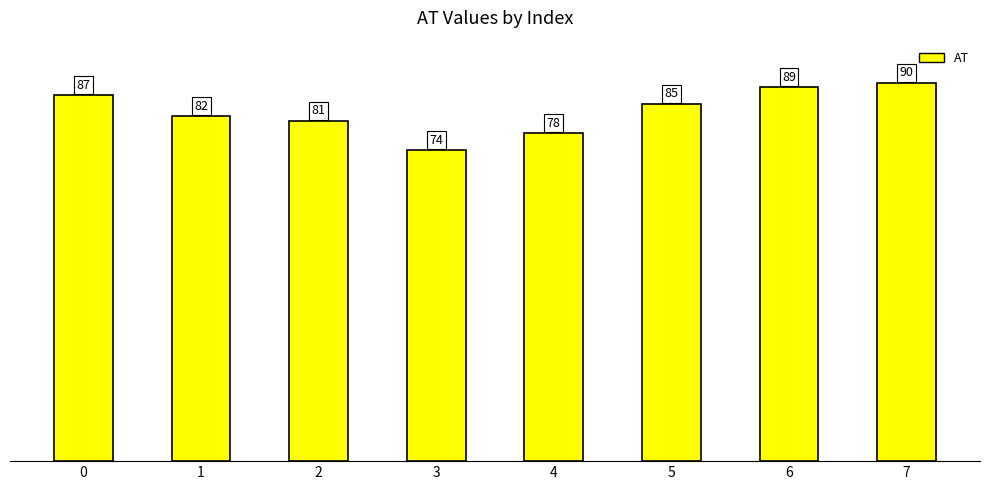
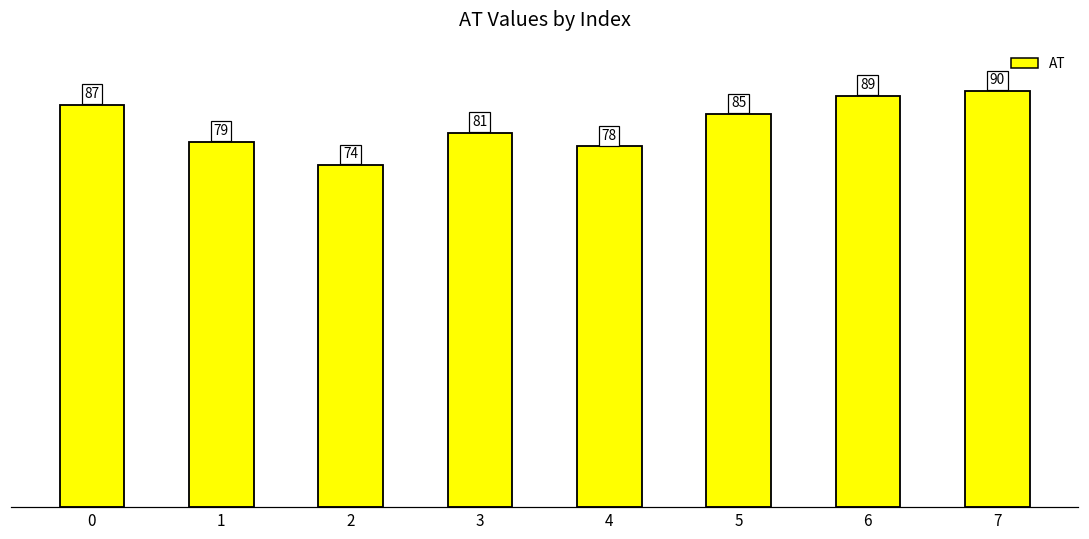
  {
-   "1": 82,
-   "2": 81,
-   "3": 74
+   "1": 79,
+   "2": 74,
+   "3": 81
  }
